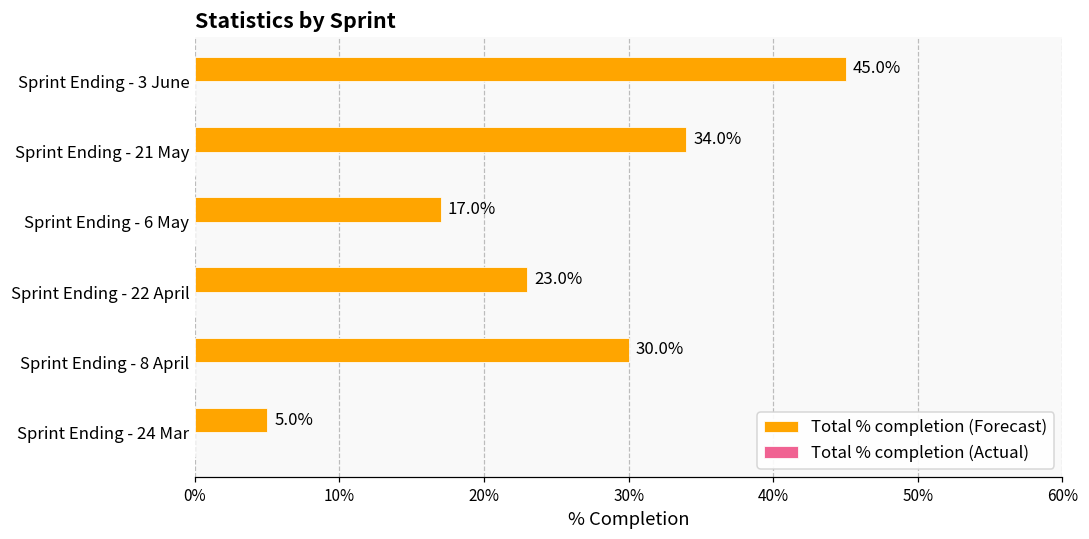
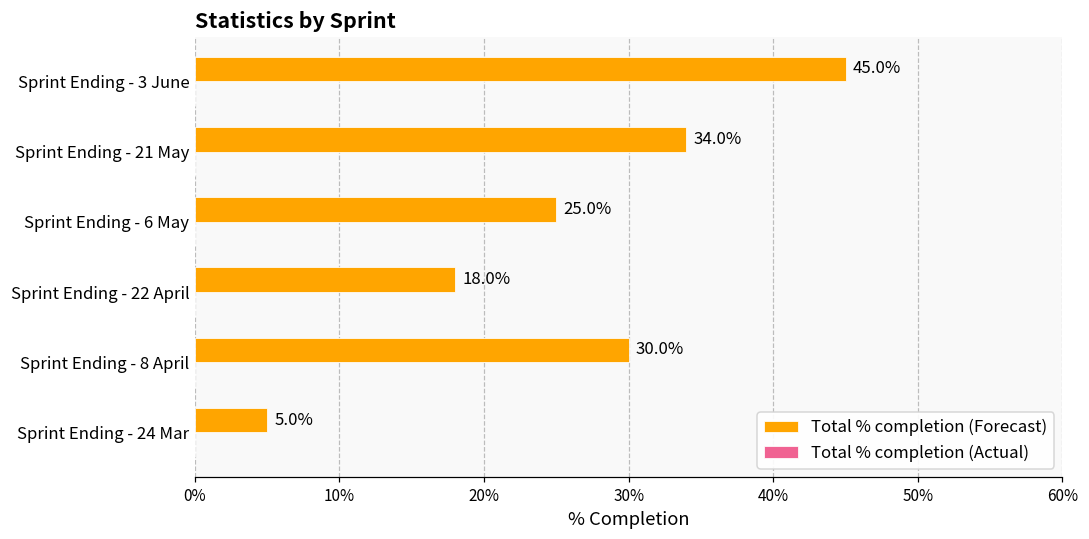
  {
    "Total % completion (Forecast)": {
      "Sprint Ending - 3 June": "45.0%",
      "Sprint Ending - 21 May": "34.0%",
-     "Sprint Ending - 6 May": "17.0%",
-     "Sprint Ending - 22 April": "23.0%",
+     "Sprint Ending - 6 May": "25.0%",
+     "Sprint Ending - 22 April": "18.0%",
      "Sprint Ending - 8 April": "30.0%",
      "Sprint Ending - 24 Mar": "5.0%"
    },
    "Total % completion (Actual)": {
      "Sprint Ending - 3 June": "0.0%",
      "Sprint Ending - 21 May": "0.0%",
      "Sprint Ending - 6 May": "0.0%",
      "Sprint Ending - 22 April": "0.0%",
      "Sprint Ending - 8 April": "0.0%",
      "Sprint Ending - 24 Mar": "0.0%"
    }
  }
